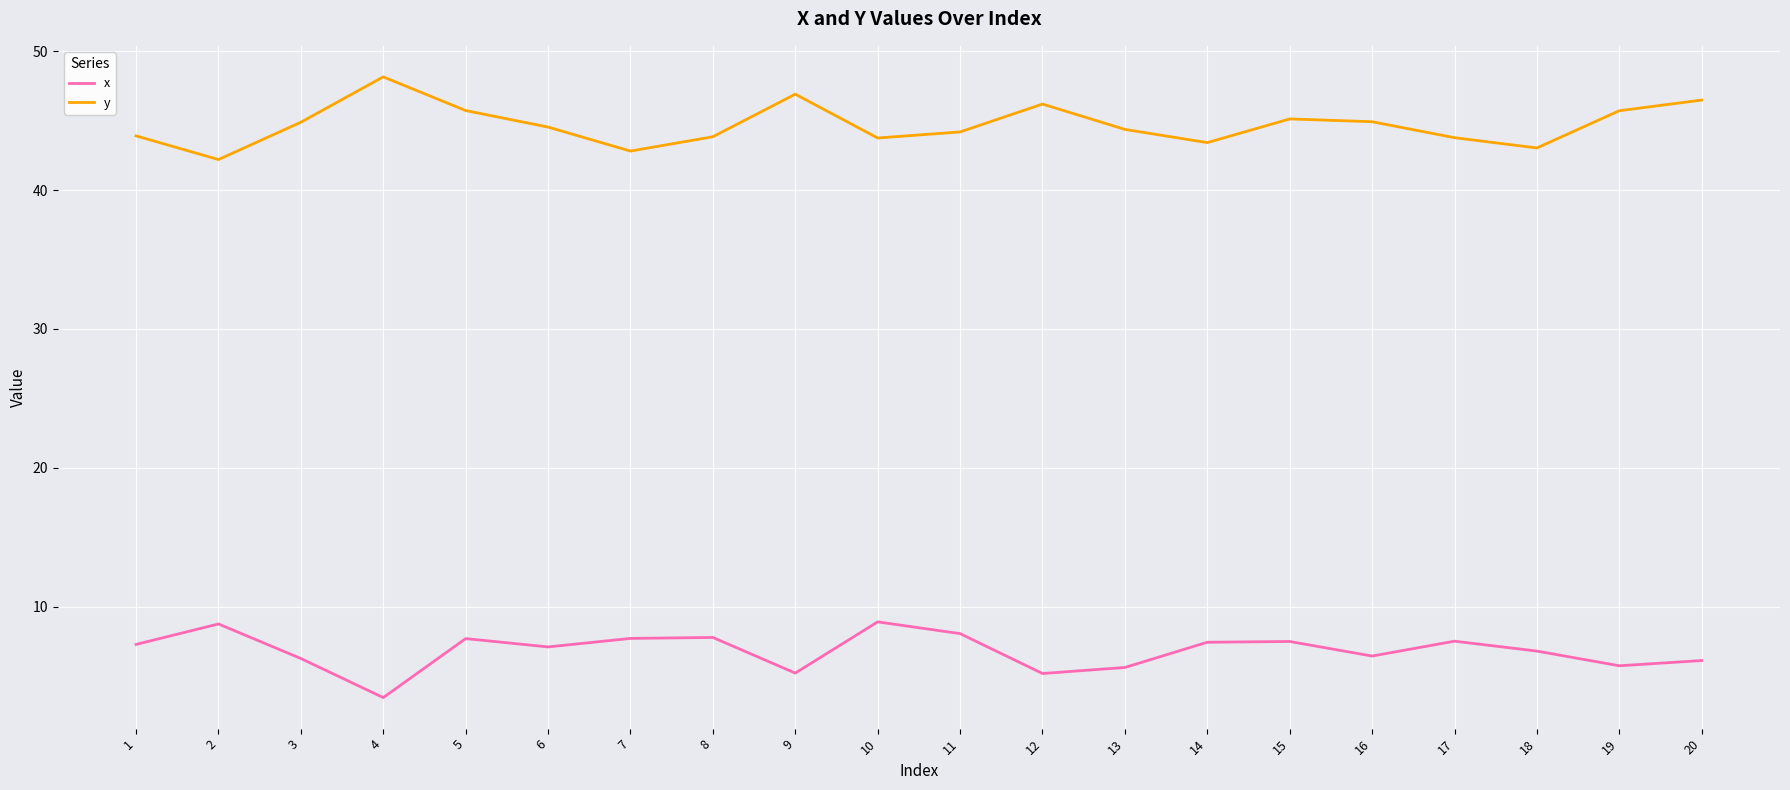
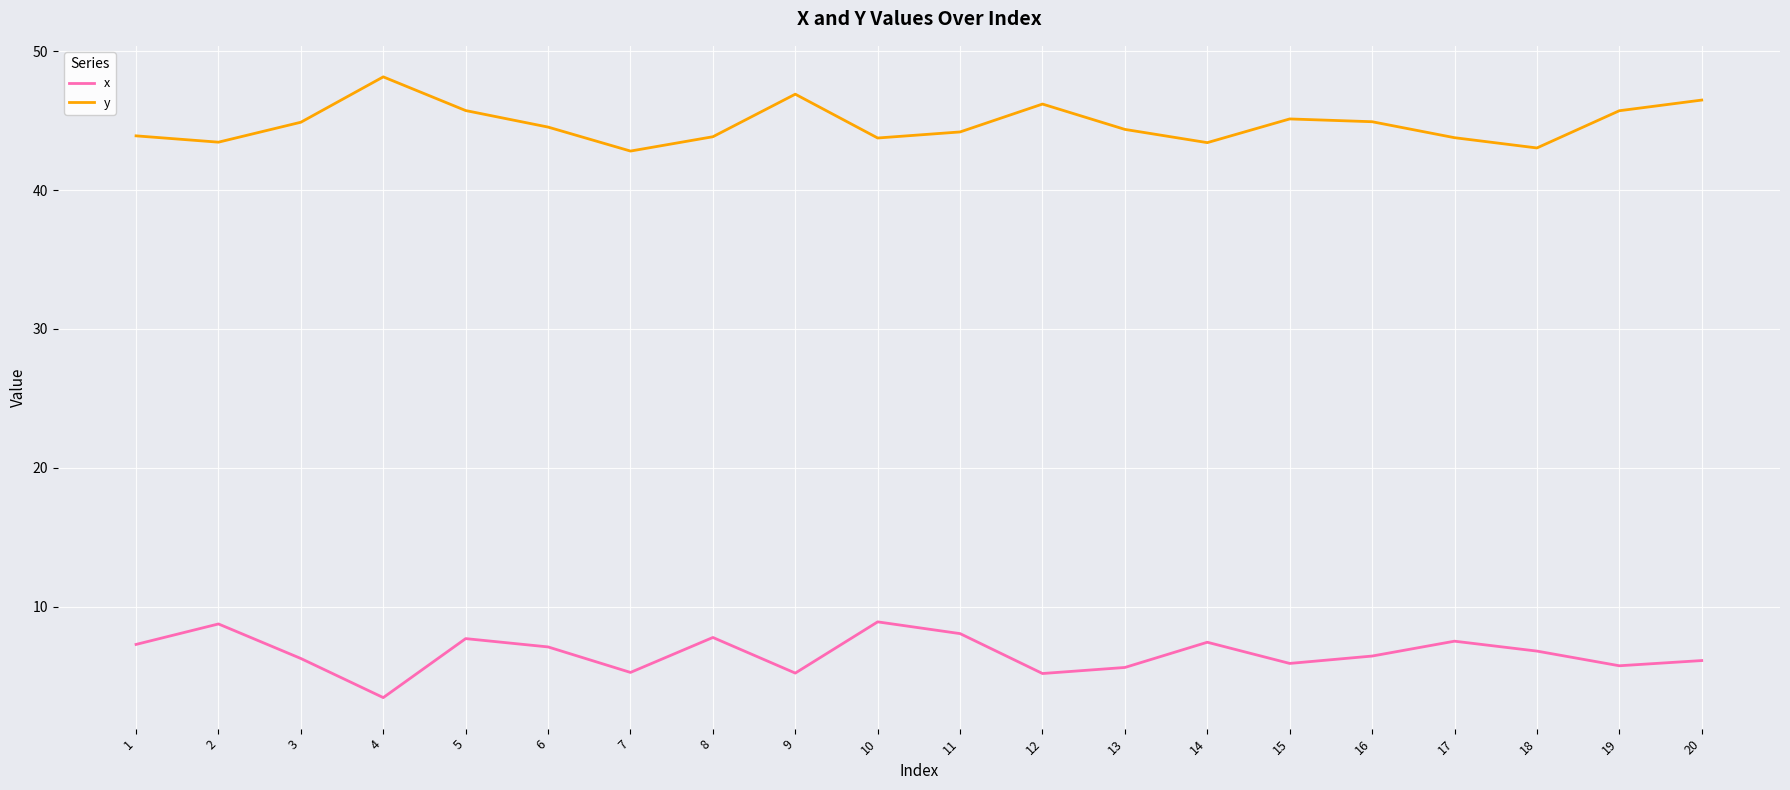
  {
    "x": {
      "1": 7.3,
      "2": 8.8,
      "3": 6.3,
      "4": 3.4,
      "5": 7.7,
      "6": 7.1,
-     "7": 7.7,
+     "7": 5.3,
      "8": 7.8,
      "9": 5.2,
      "10": 8.9,
      "11": 8.1,
      "12": 5.2,
      "13": 5.6,
      "14": 7.4,
-     "15": 7.5,
+     "15": 5.9,
      "16": 6.4,
      "17": 7.5,
      "18": 6.8,
      "19": 5.7,
      "20": 6.1
    },
    "y": {
      "1": 43.9,
-     "2": 42.2,
+     "2": 43.4,
      "3": 44.9,
      "4": 48.2,
      "5": 45.7,
      "6": 44.5,
      "7": 42.8,
      "8": 43.8,
      "9": 46.9,
      "10": 43.7,
      "11": 44.2,
      "12": 46.2,
      "13": 44.4,
      "14": 43.4,
      "15": 45.1,
      "16": 44.9,
      "17": 43.8,
      "18": 43.0,
      "19": 45.7,
      "20": 46.5
    }
  }
